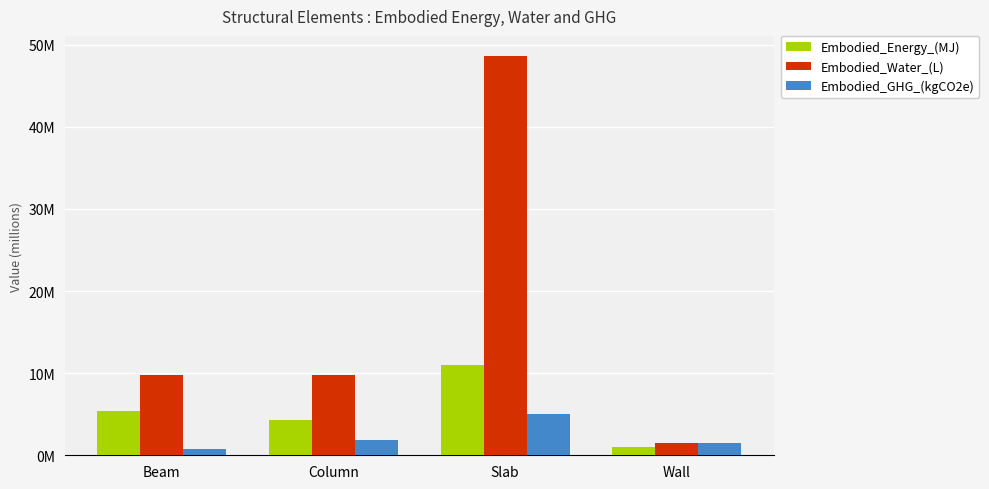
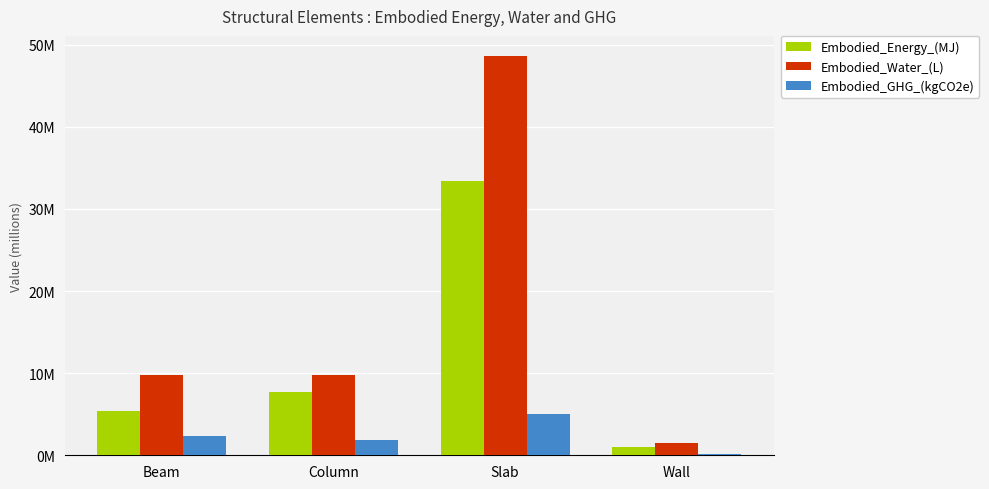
  {
    "Embodied_Energy_(MJ)": {
      "Beam": 5000000,
-     "Column": 4000000,
-     "Slab": 11000000,
+     "Column": 8000000,
+     "Slab": 33000000,
      "Wall": 1000000
    },
    "Embodied_Water_(L)": {
      "Beam": 10000000,
      "Column": 10000000,
      "Slab": 49000000,
      "Wall": 2000000
    },
    "Embodied_GHG_(kgCO2e)": {
-     "Beam": 1000000,
+     "Beam": 2000000,
      "Column": 2000000,
      "Slab": 5000000,
-     "Wall": 2000000
+     "Wall": 0
    }
  }
